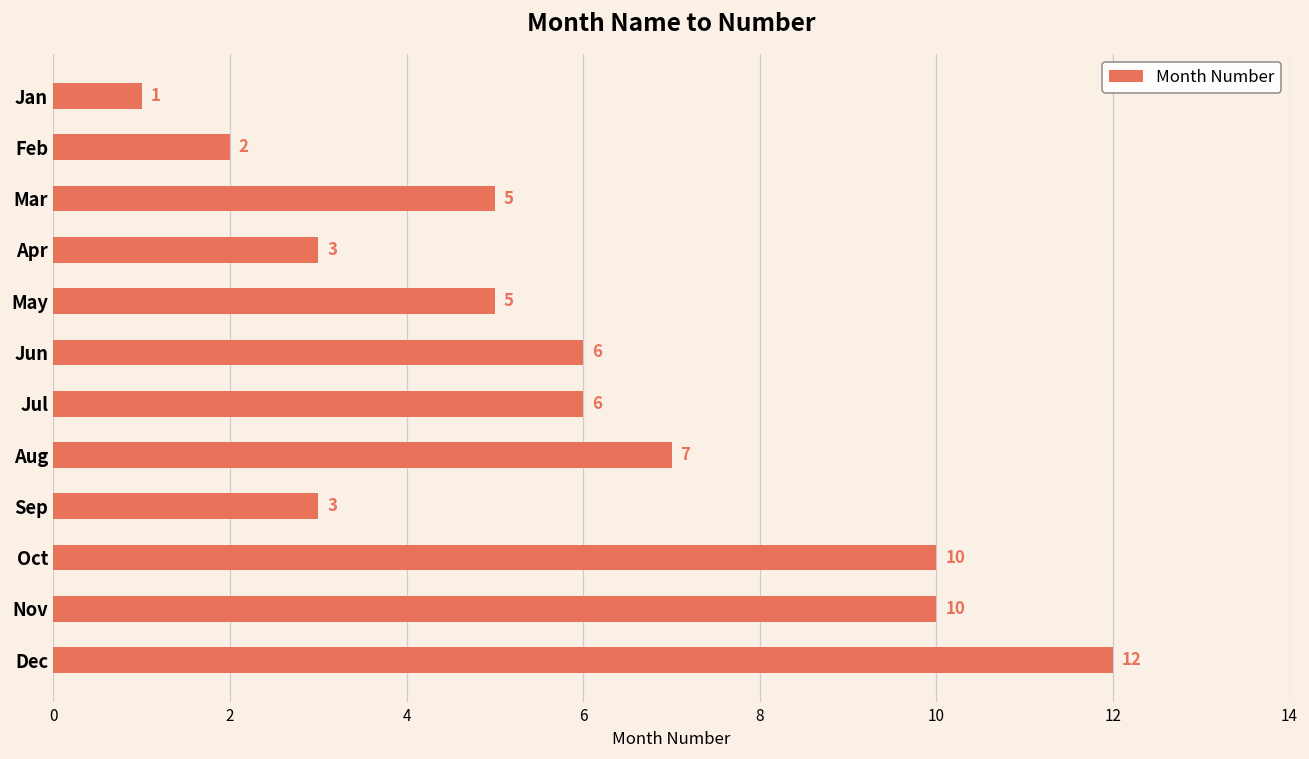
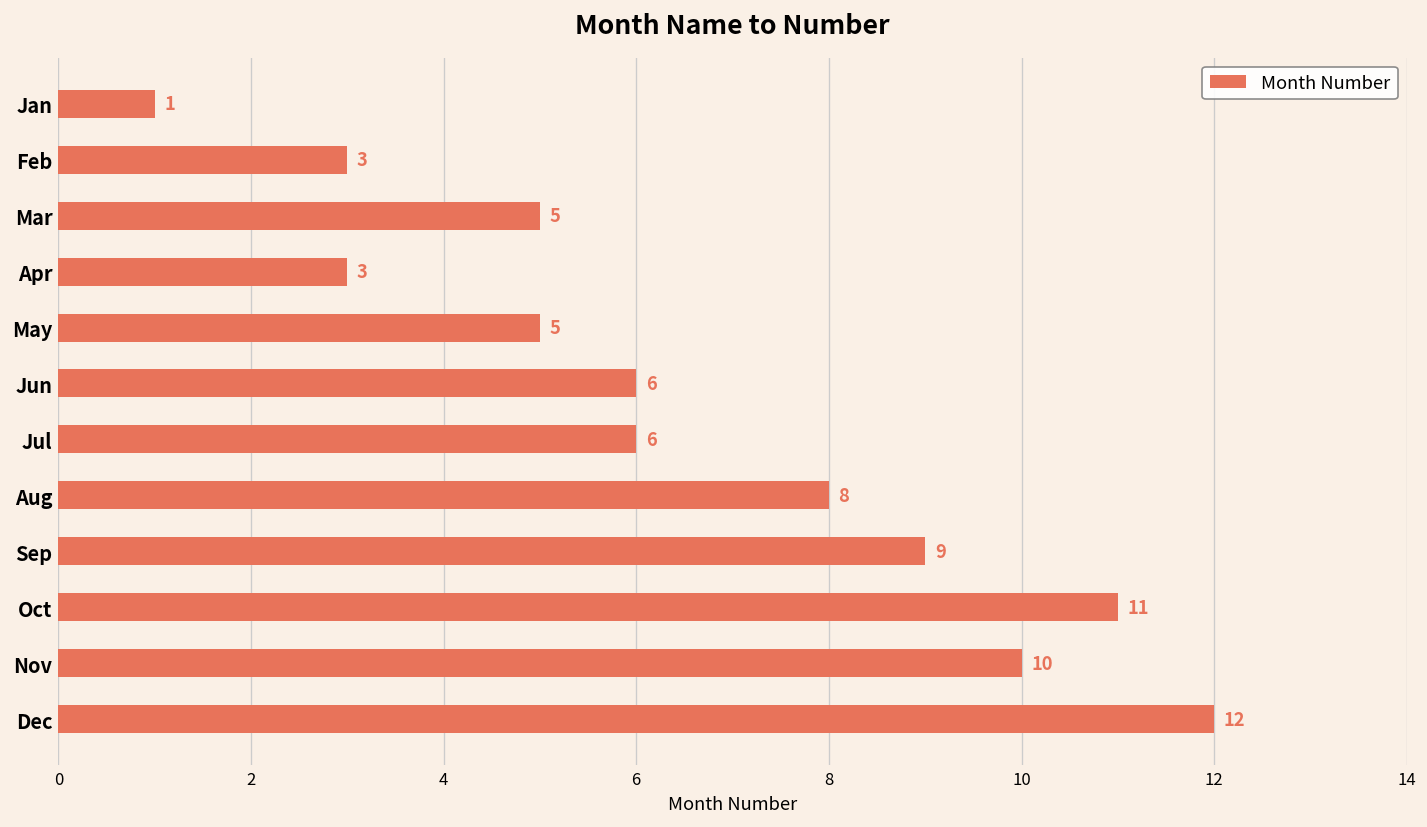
  {
    "Jan": 1,
-   "Feb": 2,
+   "Feb": 3,
    "Mar": 5,
    "Apr": 3,
    "May": 5,
    "Jun": 6,
    "Jul": 6,
-   "Aug": 7,
-   "Sep": 3,
-   "Oct": 10,
+   "Aug": 8,
+   "Sep": 9,
+   "Oct": 11,
    "Nov": 10,
    "Dec": 12
  }
